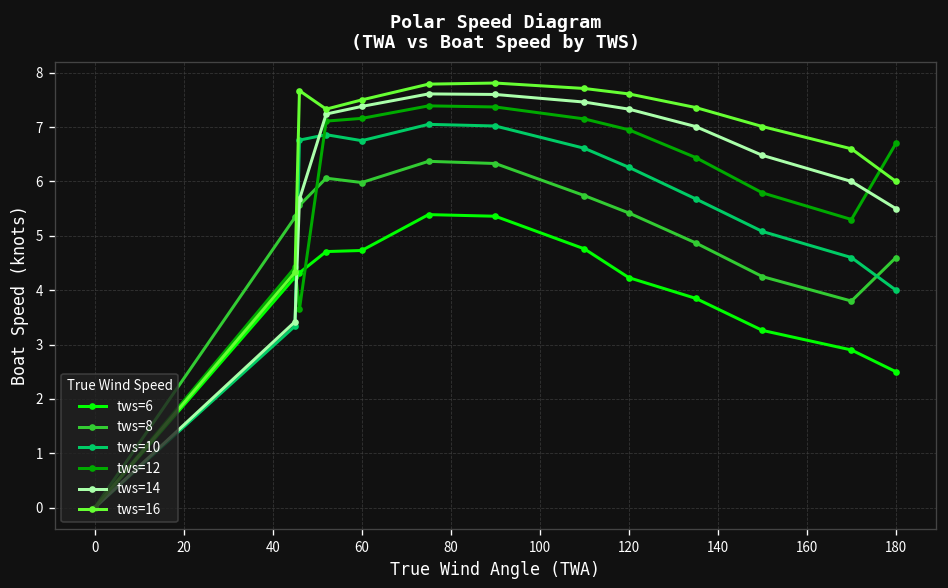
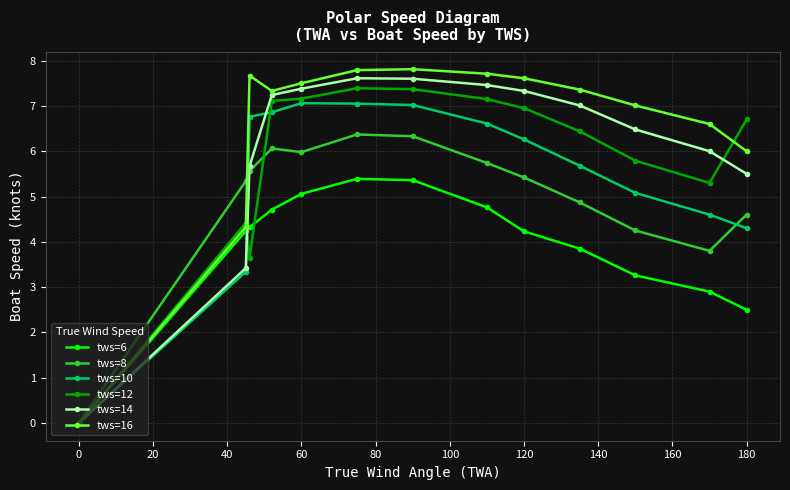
  {
    "tws=6": {
-     "60": 4.7,
+     "60": 5.1,
      "120": 4.2,
      "180": 2.5
    },
    "tws=8": {
      "60": 6.0,
      "120": 5.4,
      "180": 4.6
    },
    "tws=10": {
-     "60": 6.8,
+     "60": 7.1,
      "120": 6.3,
-     "180": 4.0
+     "180": 4.3
    },
    "tws=12": {
      "60": 7.2,
      "120": 7.0,
      "180": 6.7
    },
    "tws=14": {
      "60": 7.4,
      "120": 7.3,
      "180": 5.5
    },
    "tws=16": {
      "60": 7.5,
      "120": 7.6,
      "180": 6.0
    }
  }
